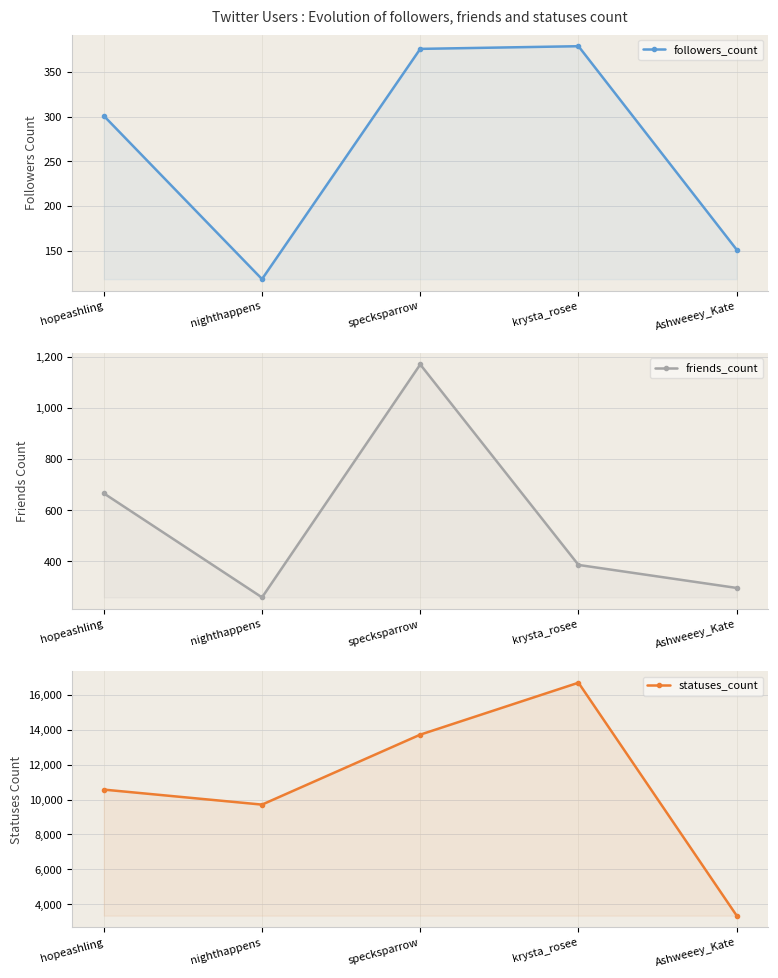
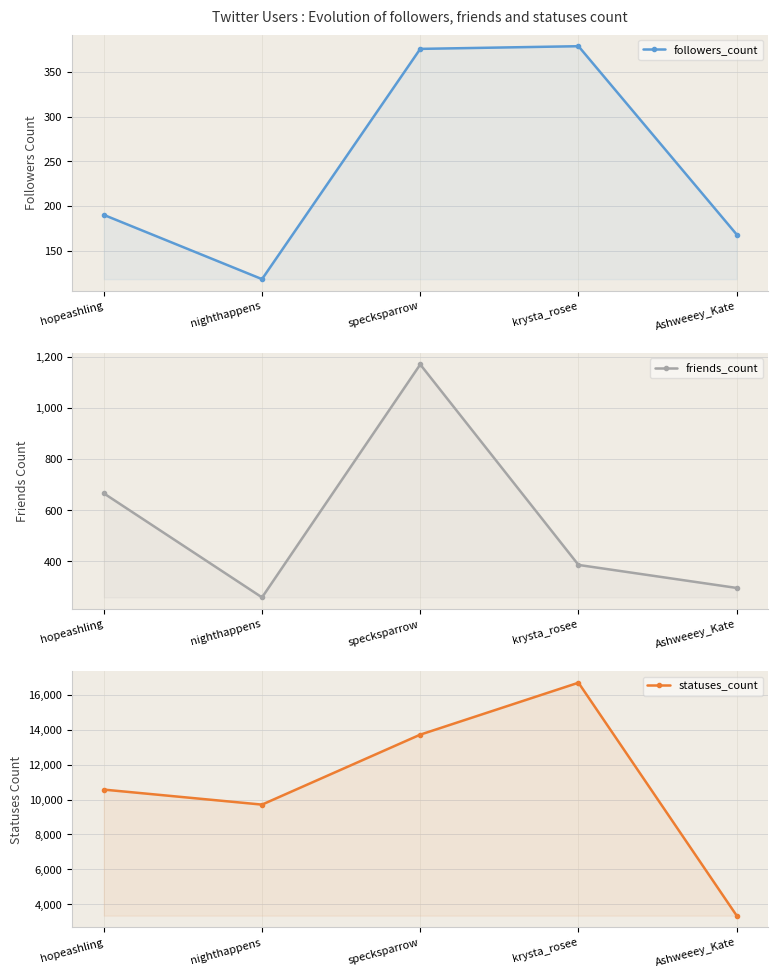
  {
    "Twitter Users : Evolution of followers, friends and statuses count": {
-     "hopeashling": 300,
+     "hopeashling": 190,
      "nighthappens": 120,
      "specksparrow": 380,
      "krysta_rosee": 380,
-     "Ashweeey_Kate": 150
+     "Ashweeey_Kate": 170
    }
  }
